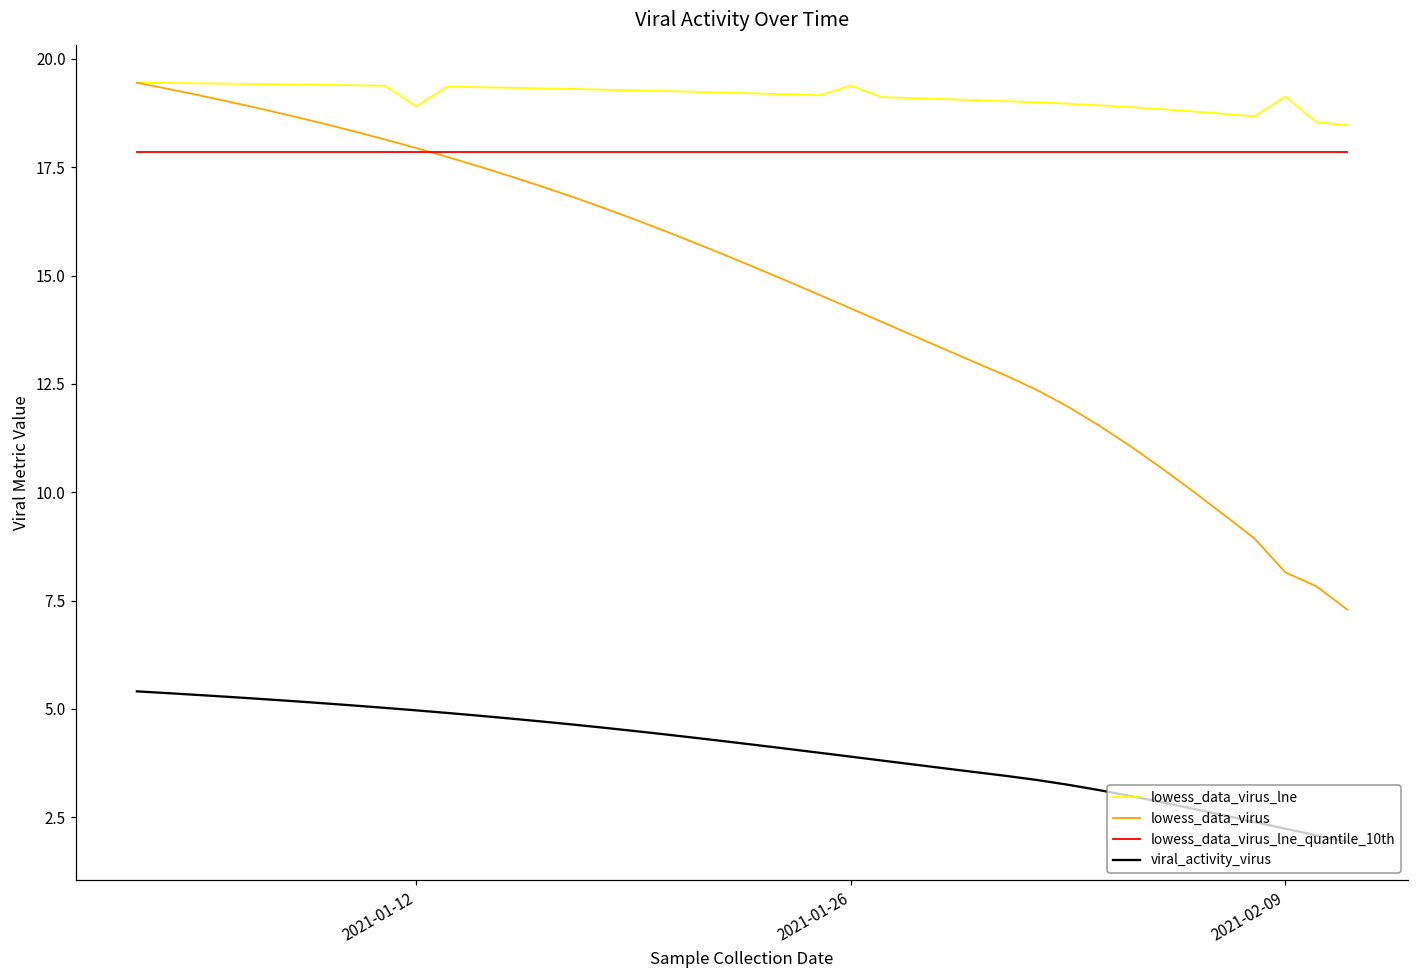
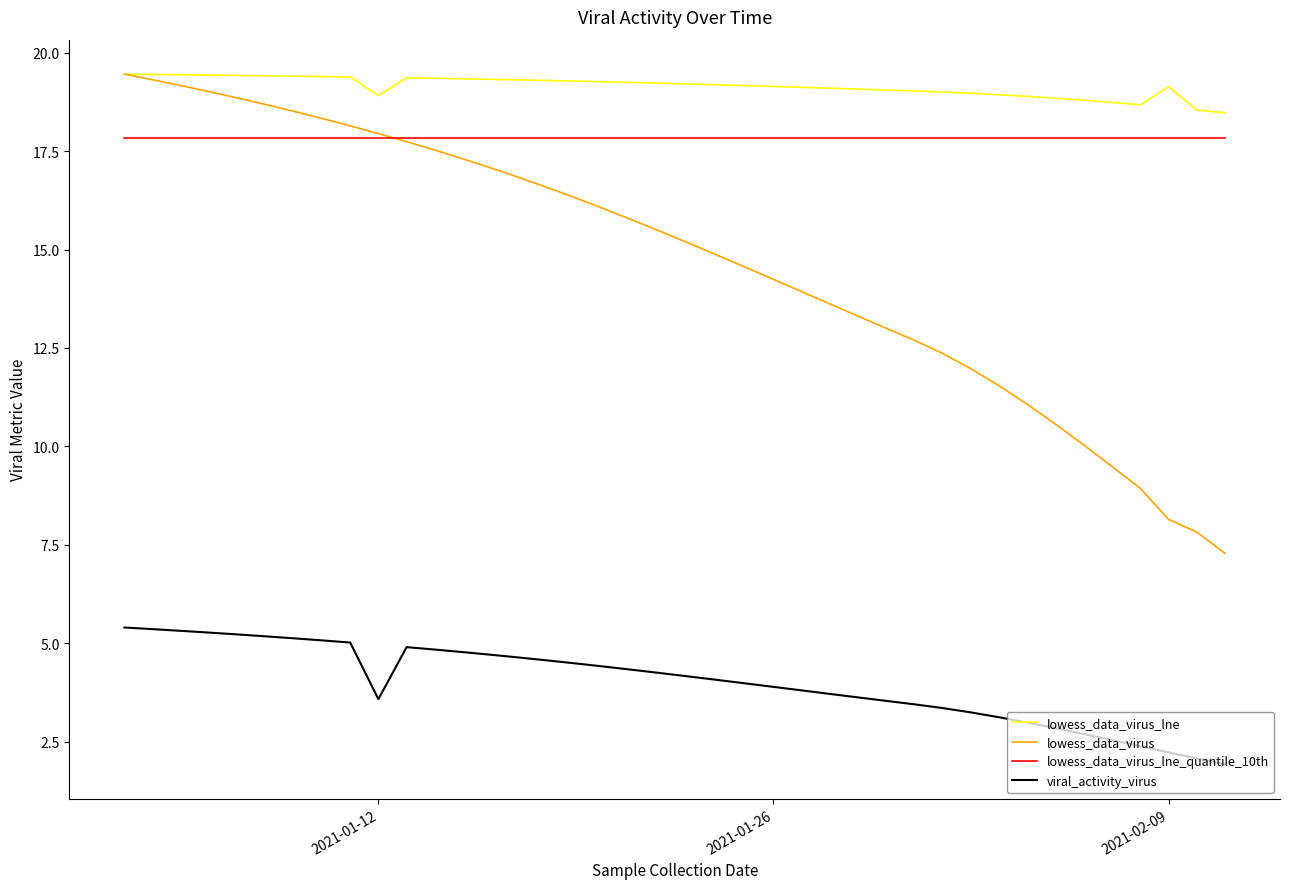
  {
    "lowess_data_virus_lne": {
      "2021-01-12": 18.9,
-     "2021-01-26": 19.4,
+     "2021-01-26": 19.1,
      "2021-02-09": 19.1
    },
    "lowess_data_virus": {
      "2021-01-12": 17.9,
      "2021-01-26": 14.2,
      "2021-02-09": 8.1
    },
    "lowess_data_virus_lne_quantile_10th": {
      "2021-01-12": 17.8,
      "2021-01-26": 17.8,
      "2021-02-09": 17.8
    },
    "viral_activity_virus": {
-     "2021-01-12": 5.0,
+     "2021-01-12": 3.6,
      "2021-01-26": 3.9
    }
  }
